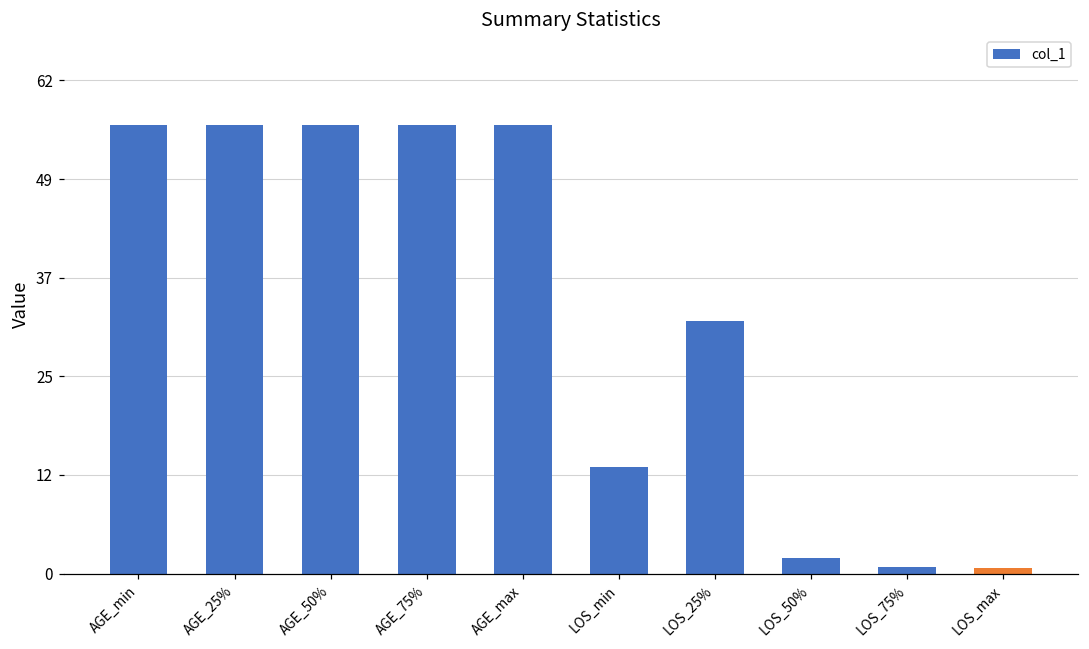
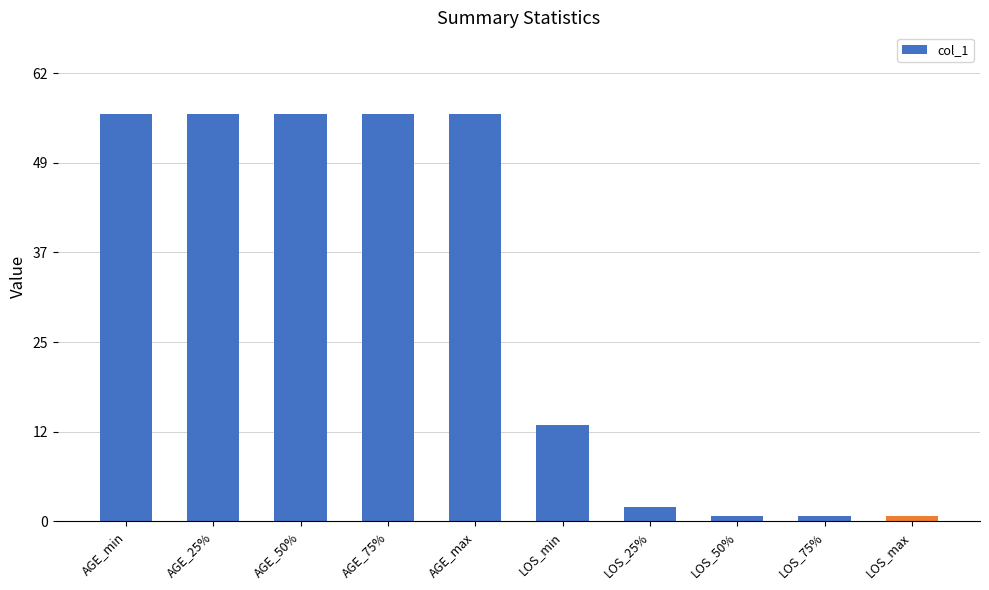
  {
    "AGE_min": 56,
    "AGE_25%": 56,
    "AGE_50%": 56,
    "AGE_75%": 56,
    "AGE_max": 56,
    "LOS_min": 13,
-   "LOS_25%": 32,
-   "LOS_50%": 2,
+   "LOS_25%": 2,
+   "LOS_50%": 1,
    "LOS_75%": 1,
    "LOS_max": 1
  }
